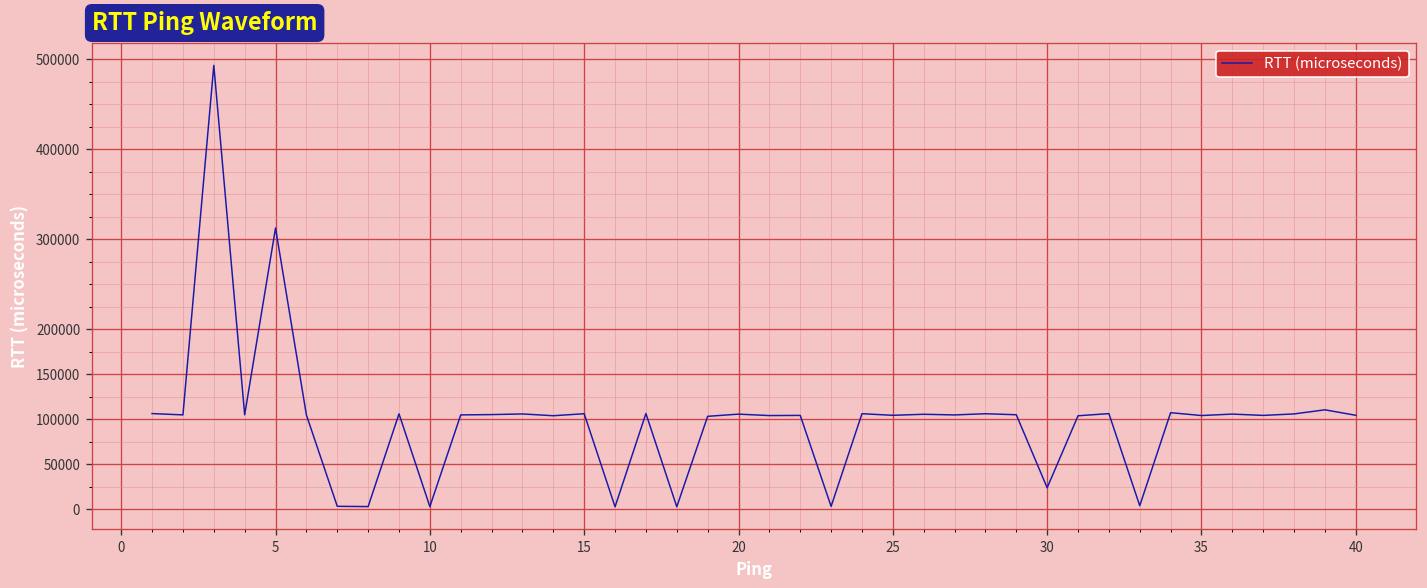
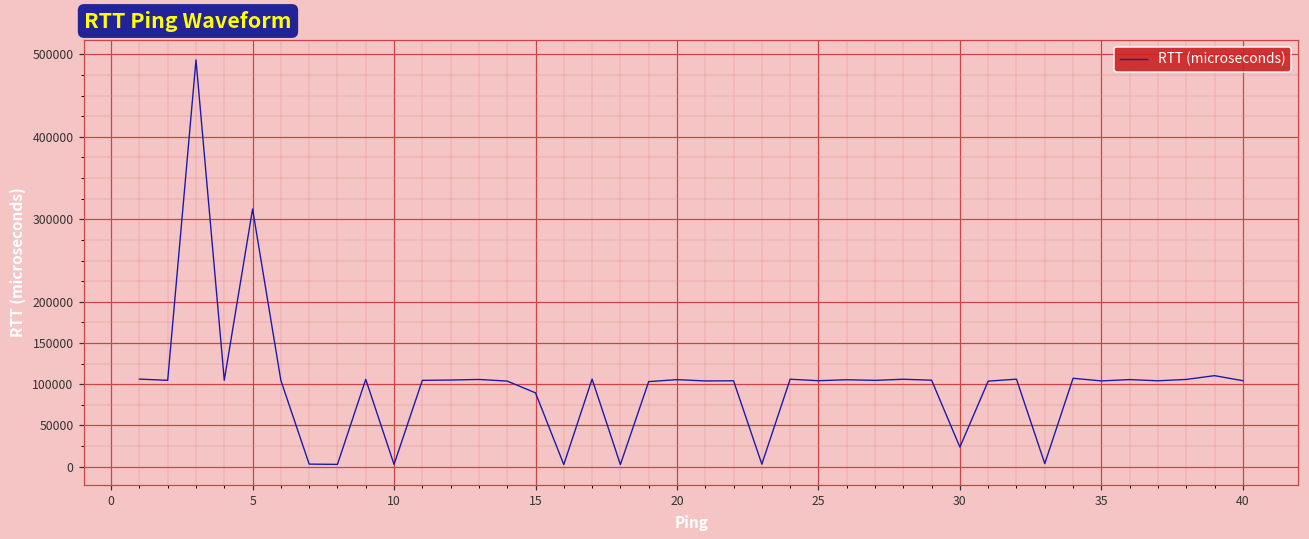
  {
    "5": 310000,
    "10": 0,
-   "15": 110000,
+   "15": 90000,
    "20": 110000,
    "25": 100000,
    "30": 20000,
    "35": 100000,
    "40": 100000
  }
